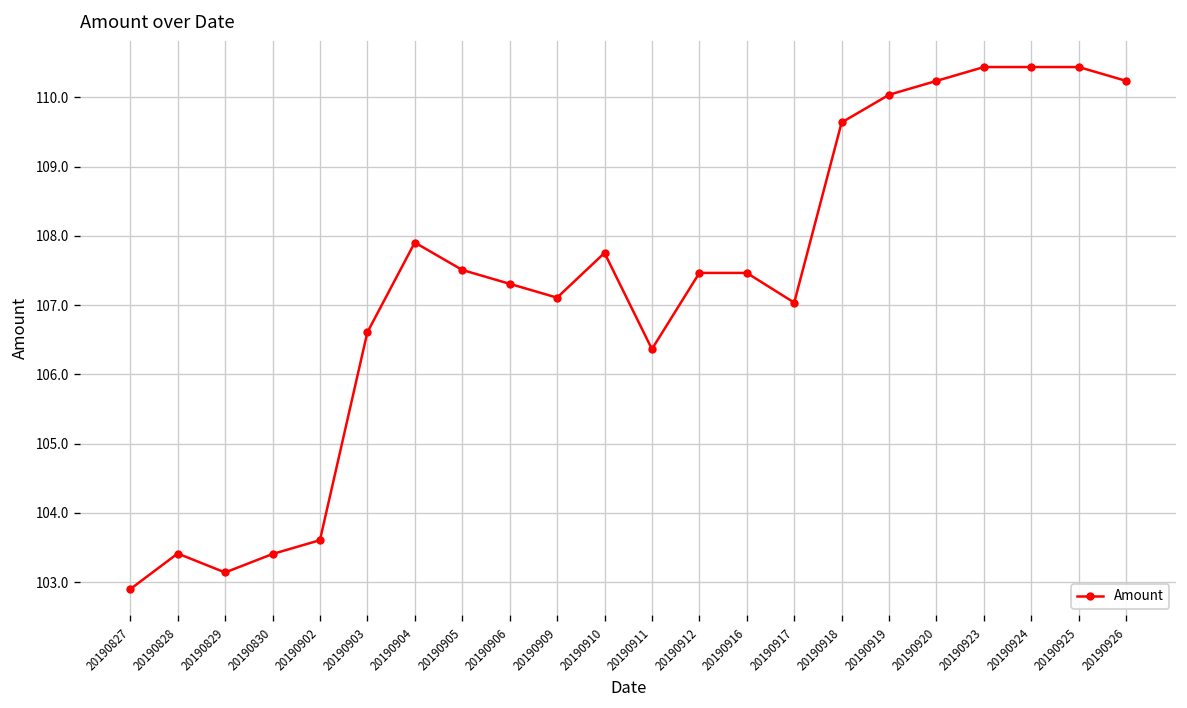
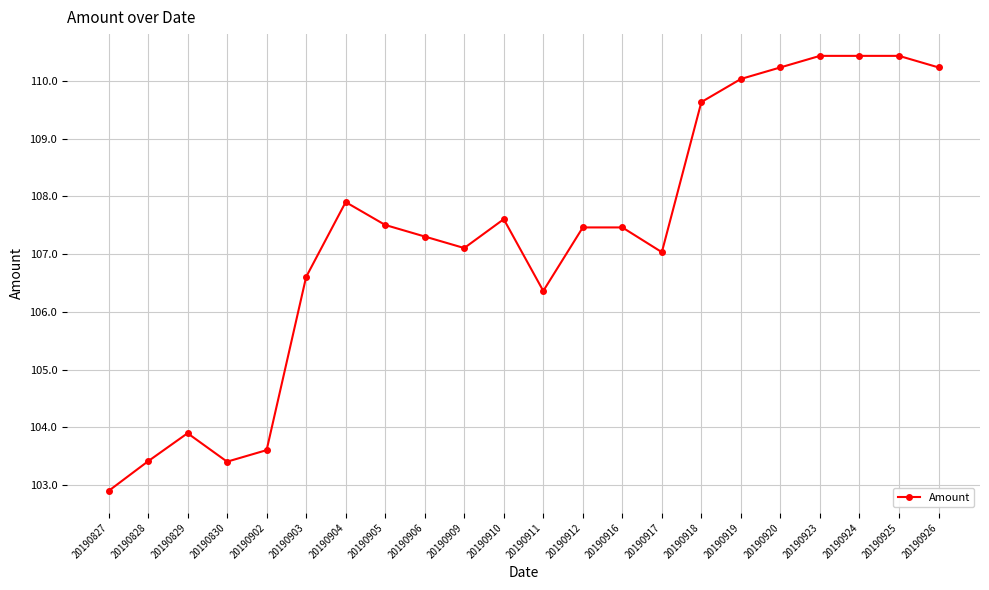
  {
    "20190827": 102.9,
    "20190828": 103.4,
-   "20190829": 103.1,
+   "20190829": 103.9,
    "20190830": 103.4,
    "20190902": 103.6,
    "20190903": 106.6,
    "20190904": 107.9,
    "20190905": 107.5,
    "20190906": 107.3,
    "20190909": 107.1,
-   "20190910": 107.8,
+   "20190910": 107.6,
    "20190911": 106.4,
    "20190912": 107.5,
    "20190916": 107.5,
    "20190917": 107.0,
    "20190918": 109.6,
    "20190919": 110.0,
    "20190920": 110.2,
    "20190923": 110.4,
    "20190924": 110.4,
    "20190925": 110.4,
    "20190926": 110.2
  }
